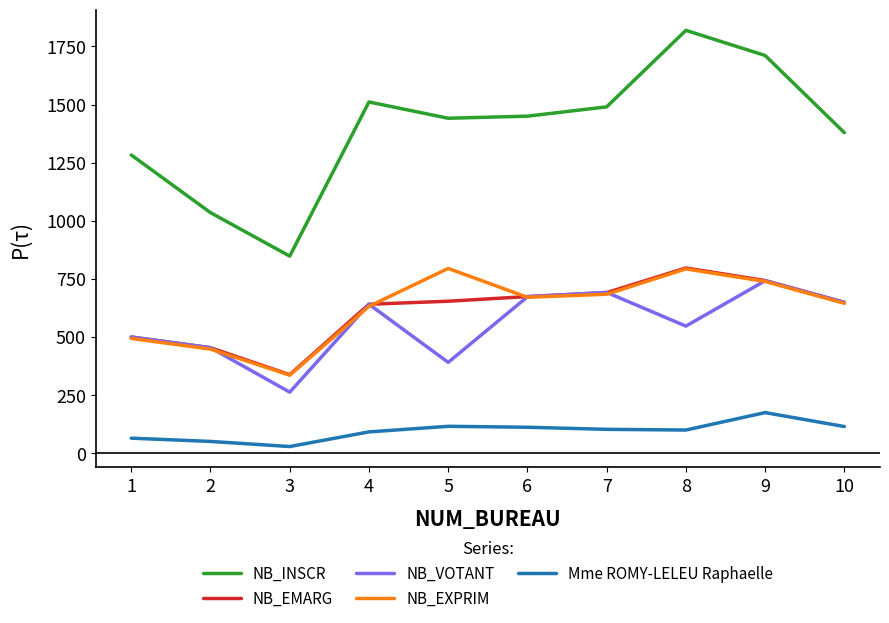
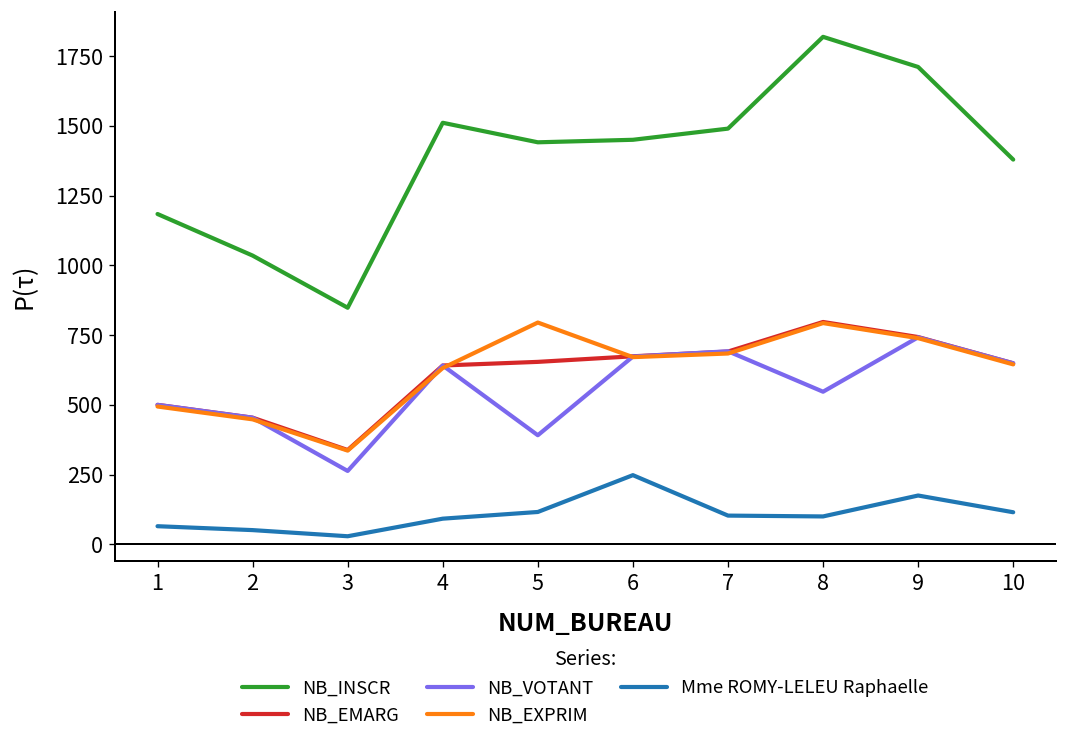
  {
    "NB_INSCR": {
-     "1": 1280,
+     "1": 1180,
      "2": 1040,
      "3": 850,
      "4": 1510,
      "5": 1440,
      "6": 1450,
      "7": 1490,
      "8": 1820,
      "9": 1710,
      "10": 1380
    },
    "NB_EMARG": {
      "5": 650
    },
    "NB_VOTANT": {
      "3": 260,
      "5": 390,
      "8": 550
    },
    "NB_EXPRIM": {
      "5": 800
    },
    "Mme ROMY-LELEU Raphaelle": {
      "1": 70,
      "2": 50,
      "3": 30,
      "4": 90,
      "5": 120,
-     "6": 110,
+     "6": 250,
      "7": 100,
      "8": 100,
      "9": 180,
      "10": 120
    }
  }
